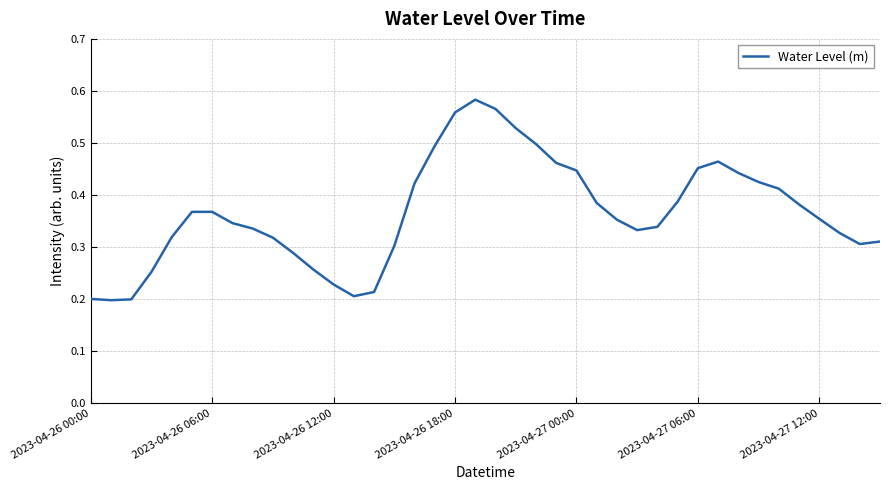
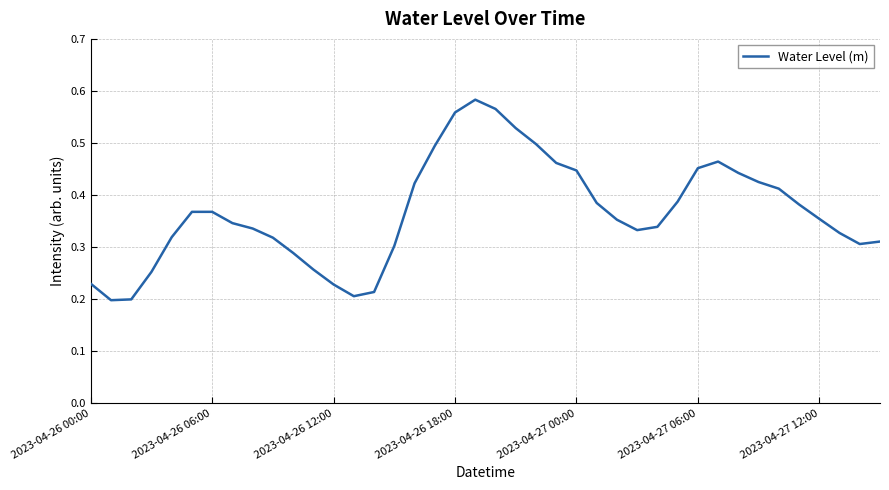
  {
-   "2023-04-26 00:00": 0.20,
+   "2023-04-26 00:00": 0.23,
    "2023-04-26 06:00": 0.37,
    "2023-04-26 12:00": 0.23,
    "2023-04-26 18:00": 0.56,
    "2023-04-27 00:00": 0.45,
    "2023-04-27 06:00": 0.45,
    "2023-04-27 12:00": 0.35
  }
